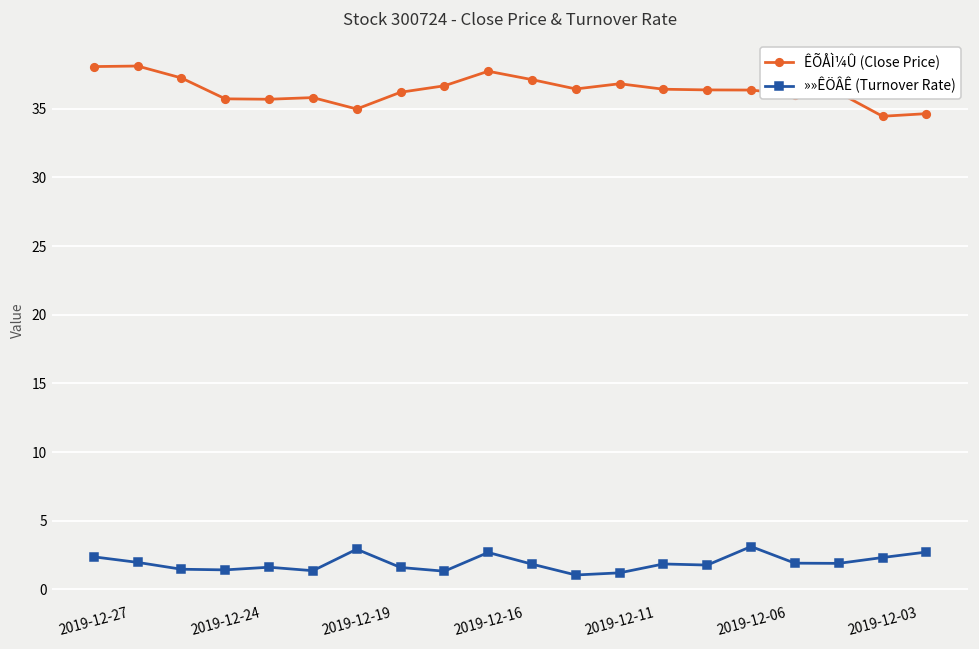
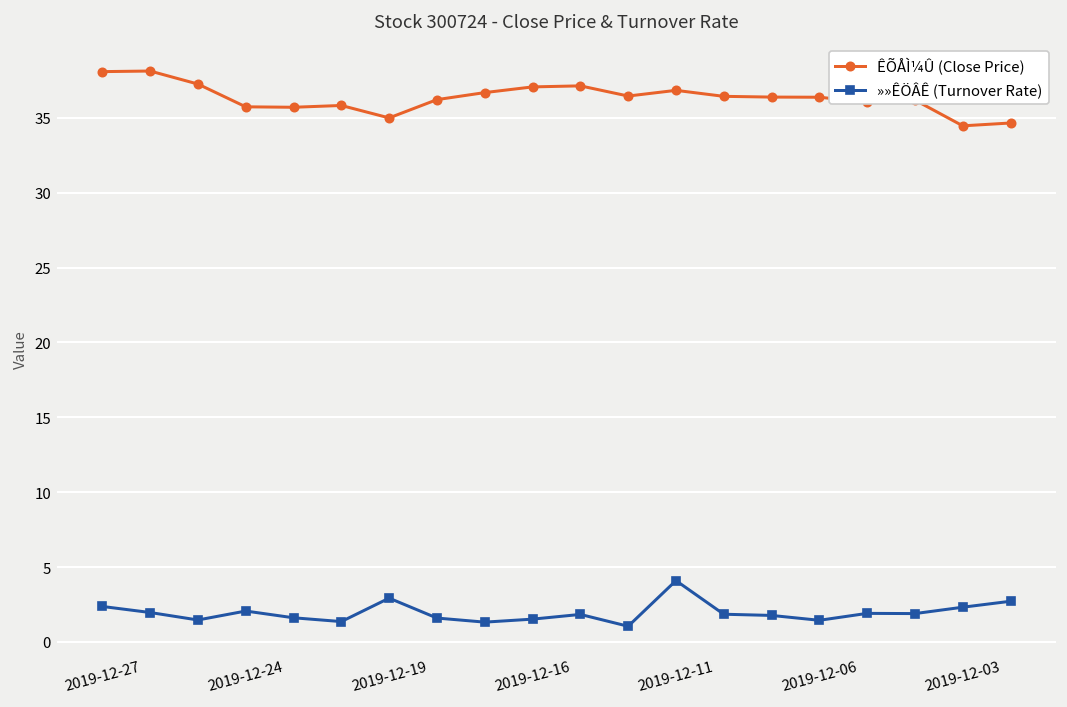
  {
    "ÊÕÅÌ¼Û (Close Price)": {
      "2019-12-27": 38.1,
      "2019-12-24": 35.7,
      "2019-12-19": 35.0,
-     "2019-12-16": 37.7,
+     "2019-12-16": 37.1,
      "2019-12-11": 36.8,
      "2019-12-06": 36.4,
      "2019-12-03": 34.5
    },
    "»»ÊÖÂÊ (Turnover Rate)": {
      "2019-12-27": 2.4,
-     "2019-12-24": 1.4,
+     "2019-12-24": 2.1,
      "2019-12-19": 2.9,
-     "2019-12-16": 2.7,
-     "2019-12-11": 1.2,
-     "2019-12-06": 3.1,
+     "2019-12-16": 1.5,
+     "2019-12-11": 4.1,
+     "2019-12-06": 1.4,
      "2019-12-03": 2.3
    }
  }
